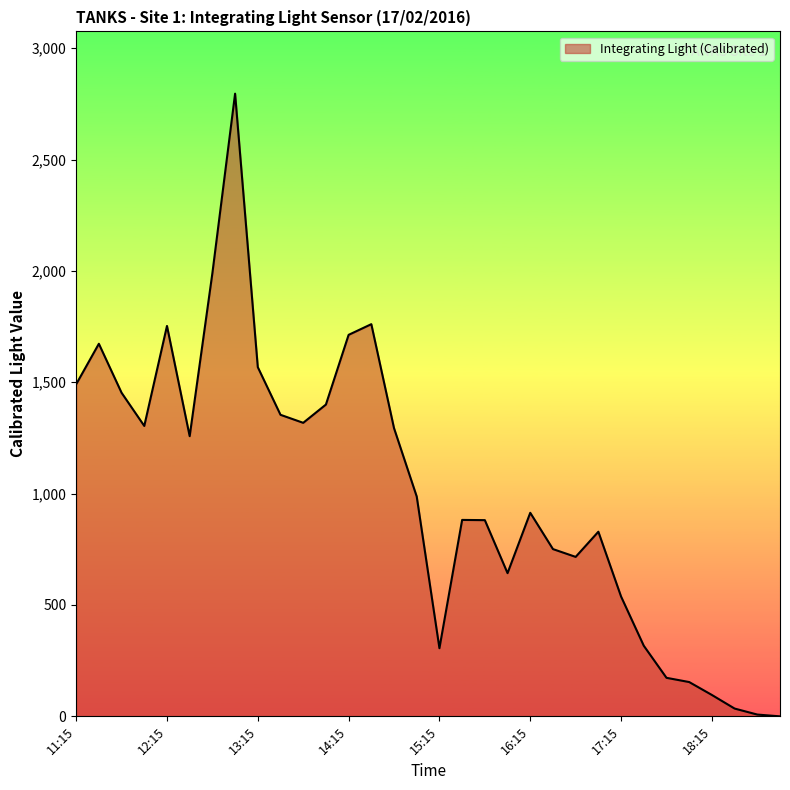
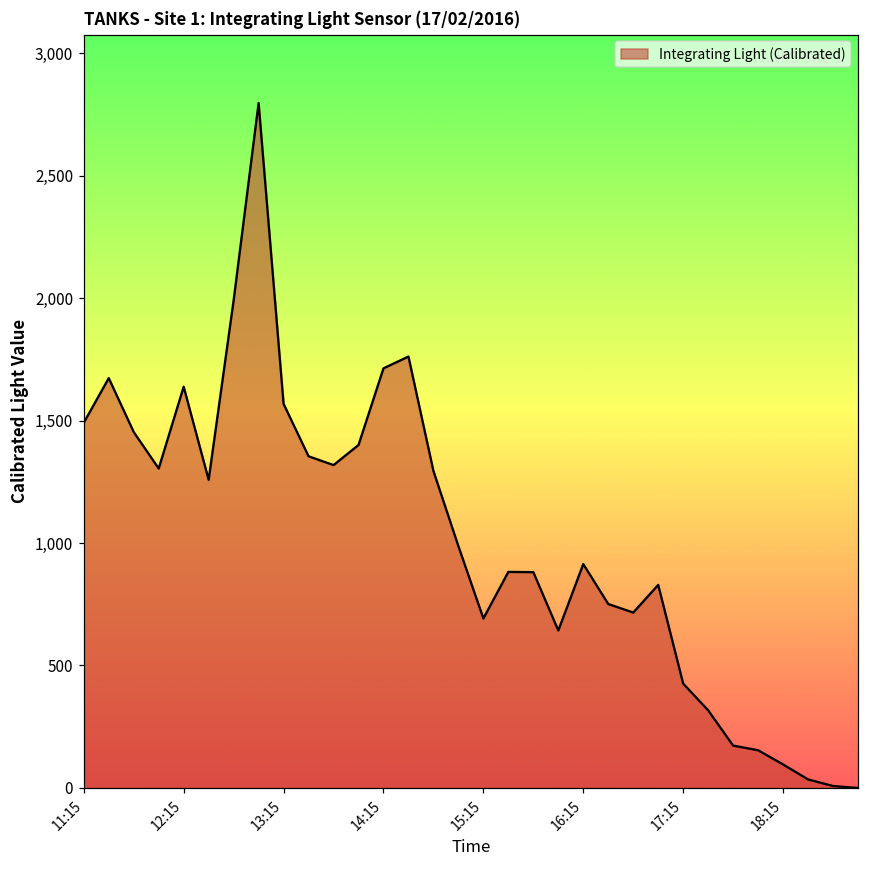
  {
    "11:15": "1,490",
-   "12:15": "1,750",
+   "12:15": "1,640",
    "13:15": "1,570",
    "14:15": "1,710",
-   "15:15": "310",
+   "15:15": "690",
    "16:15": "910",
-   "17:15": "540",
+   "17:15": "430",
    "18:15": "100"
  }
